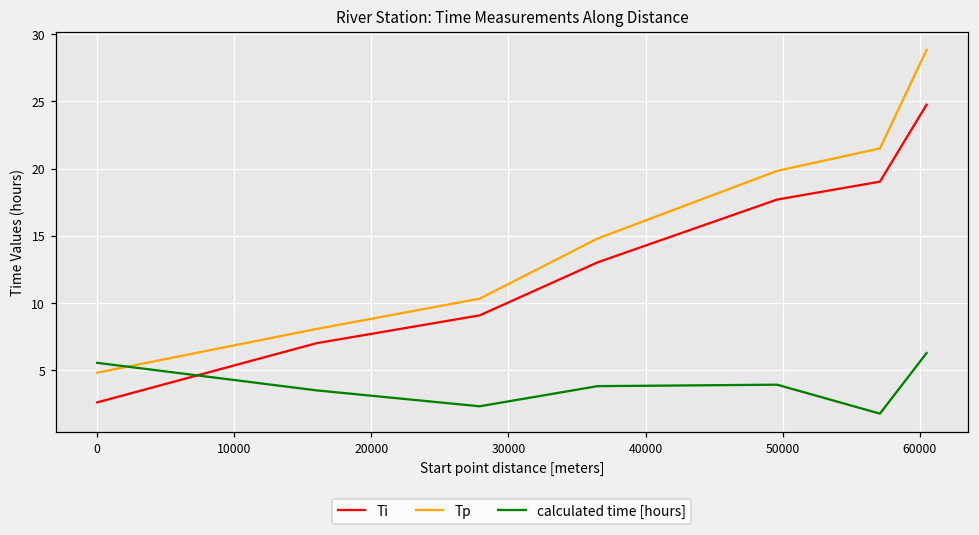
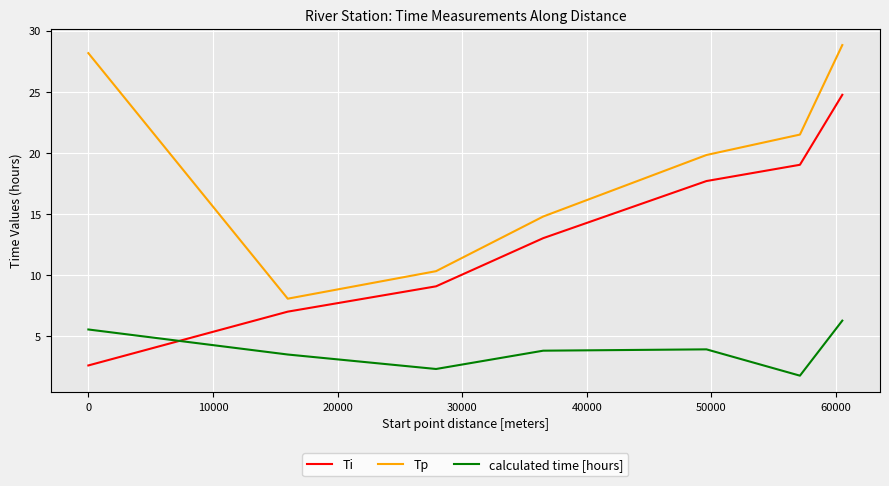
  {
    "Ti": {
      "0": 2.6
    },
    "Tp": {
-     "0": 4.8
+     "0": 28.2
    },
    "calculated time [hours]": {
      "0": 5.6
    }
  }
